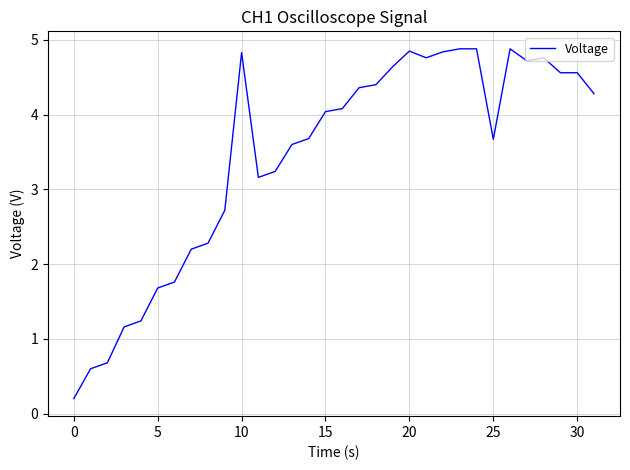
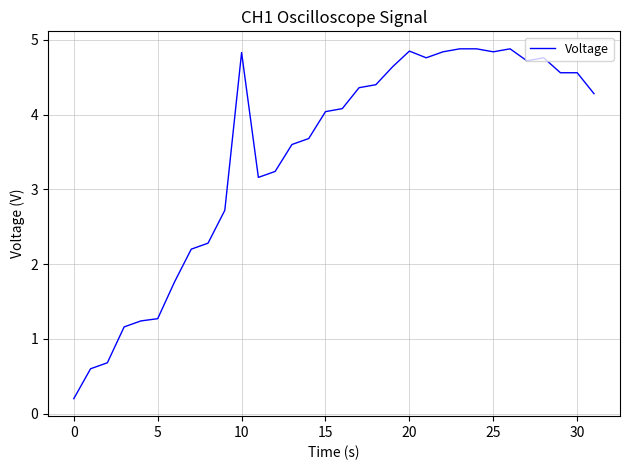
  {
    "0": 0.2,
-   "5": 1.7,
+   "5": 1.3,
    "10": 4.8,
    "15": 4.0,
    "20": 4.9,
-   "25": 3.7,
+   "25": 4.8,
    "30": 4.6
  }
